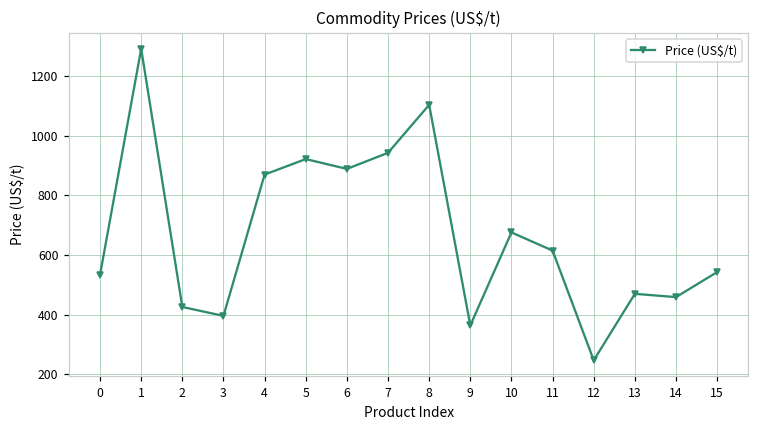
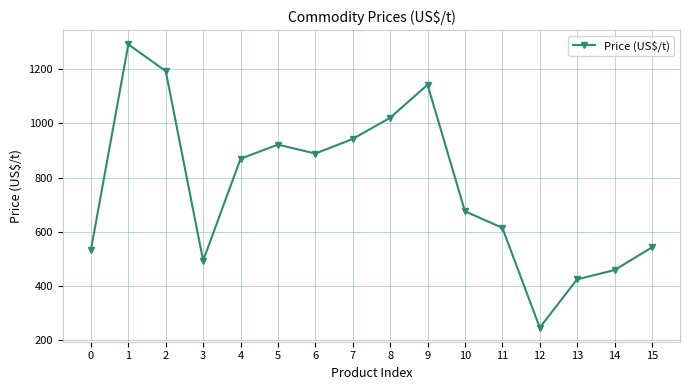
  {
    "0": 530,
    "1": 1290,
-   "2": 430,
-   "3": 400,
+   "2": 1190,
+   "3": 490,
    "4": 870,
    "5": 920,
    "6": 890,
    "7": 940,
-   "8": 1100,
-   "9": 360,
+   "8": 1020,
+   "9": 1140,
    "10": 680,
    "11": 620,
    "12": 250,
-   "13": 470,
+   "13": 430,
    "14": 460,
    "15": 540
  }
